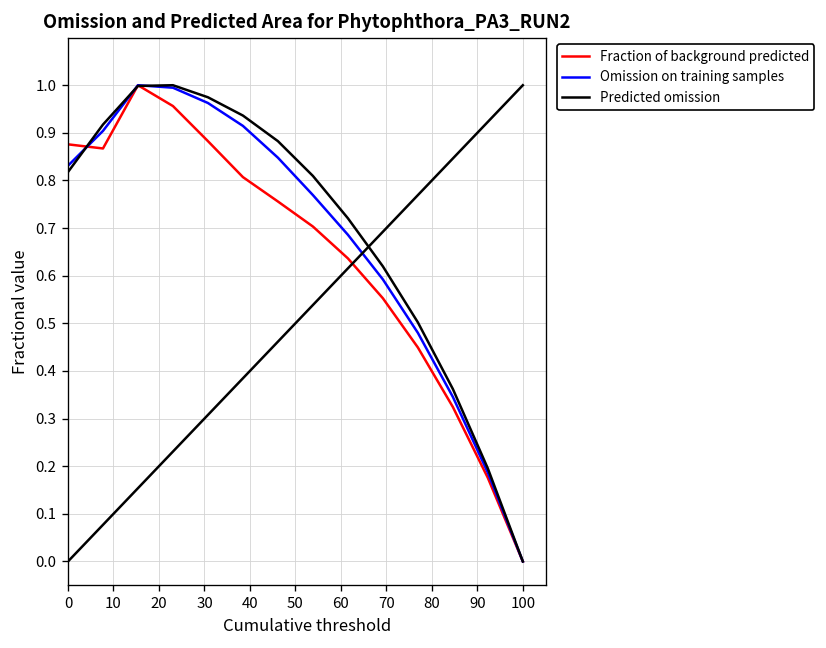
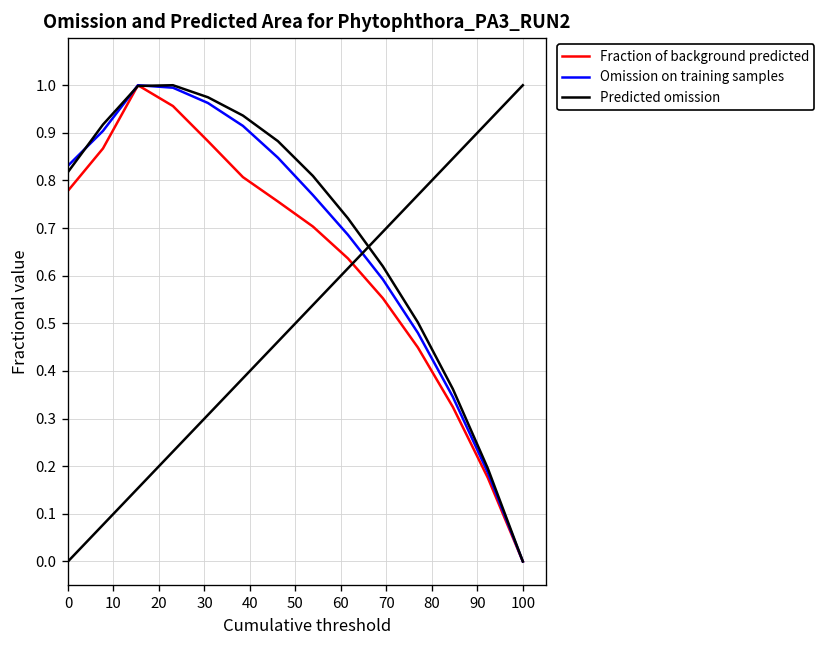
  {
    "Fraction of background predicted": {
-     "0": 0.88
+     "0": 0.78
    },
    "Omission on training samples": {
      "0": 0.83
    }
  }
